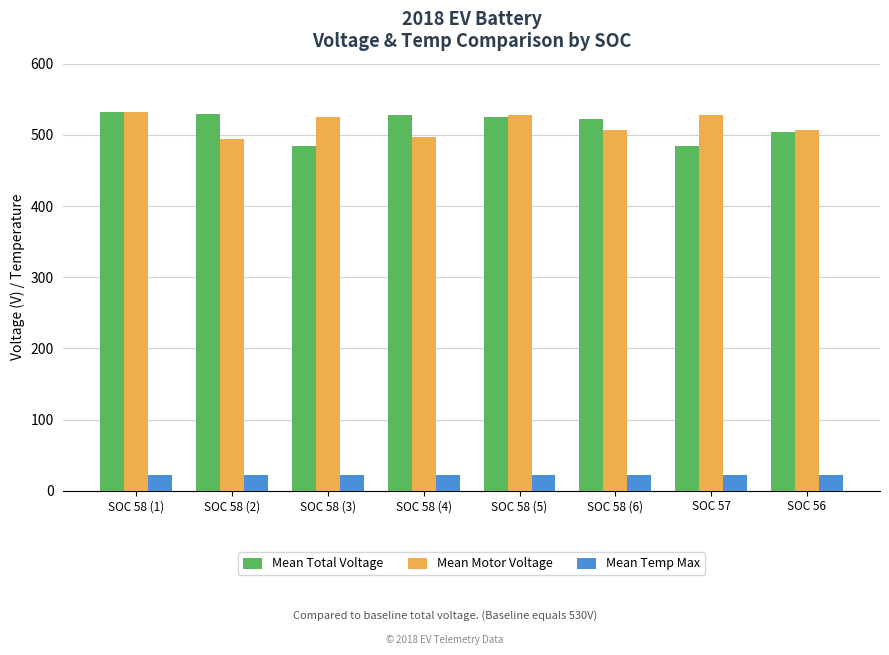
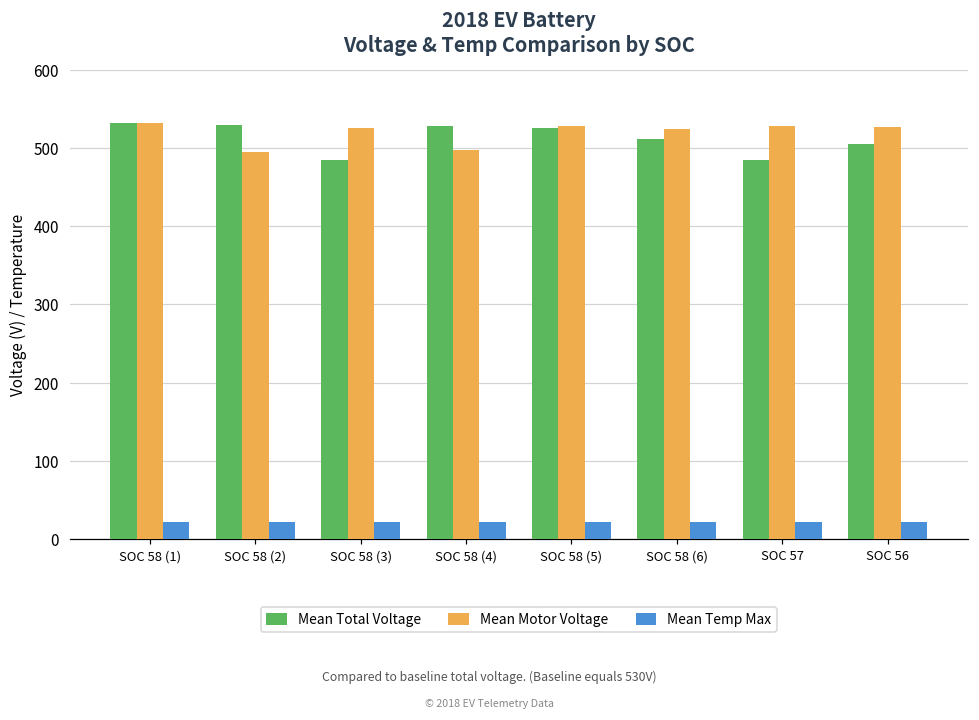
  {
    "Mean Total Voltage": {
      "SOC 58 (1)": 530,
      "SOC 58 (2)": 530,
      "SOC 58 (3)": 480,
      "SOC 58 (4)": 530,
      "SOC 58 (5)": 530,
-     "SOC 58 (6)": 520,
+     "SOC 58 (6)": 510,
      "SOC 57": 480,
      "SOC 56": 500
    },
    "Mean Motor Voltage": {
      "SOC 58 (1)": 530,
      "SOC 58 (2)": 490,
      "SOC 58 (3)": 530,
      "SOC 58 (4)": 500,
      "SOC 58 (5)": 530,
-     "SOC 58 (6)": 510,
+     "SOC 58 (6)": 520,
      "SOC 57": 530,
-     "SOC 56": 510
+     "SOC 56": 530
    },
    "Mean Temp Max": {
      "SOC 58 (1)": 20,
      "SOC 58 (2)": 20,
      "SOC 58 (3)": 20,
      "SOC 58 (4)": 20,
      "SOC 58 (5)": 20,
      "SOC 58 (6)": 20,
      "SOC 57": 20,
      "SOC 56": 20
    }
  }
